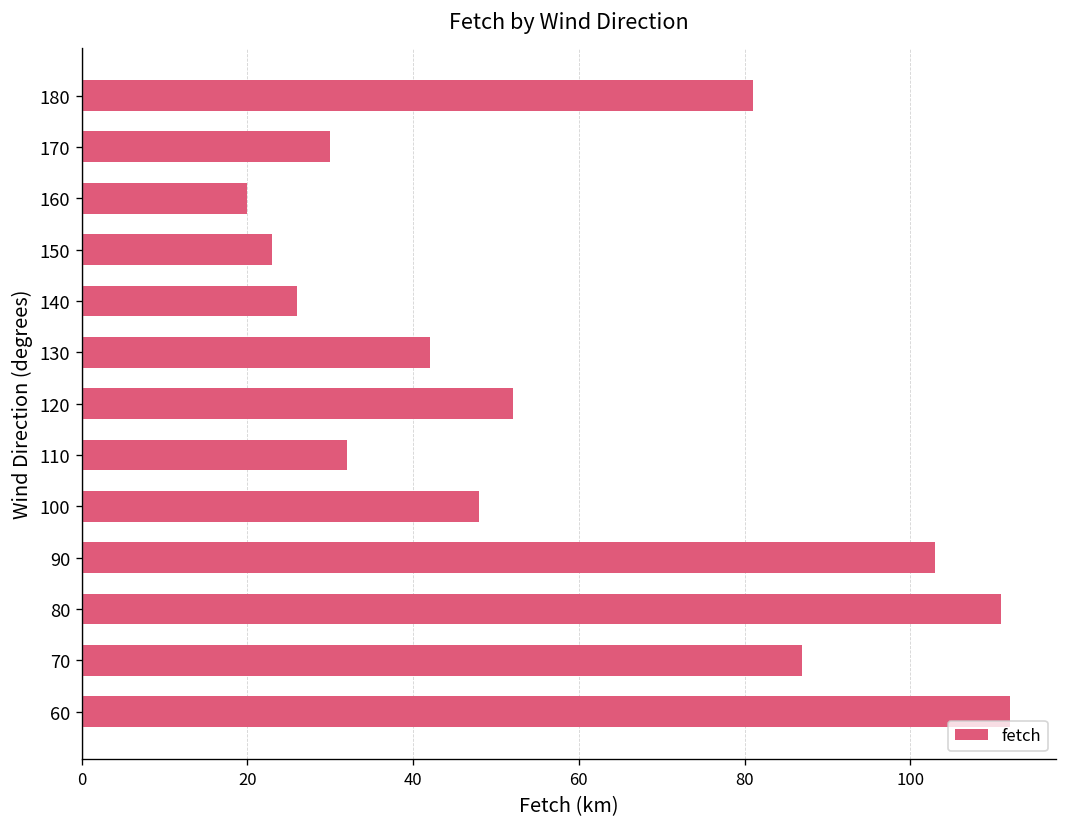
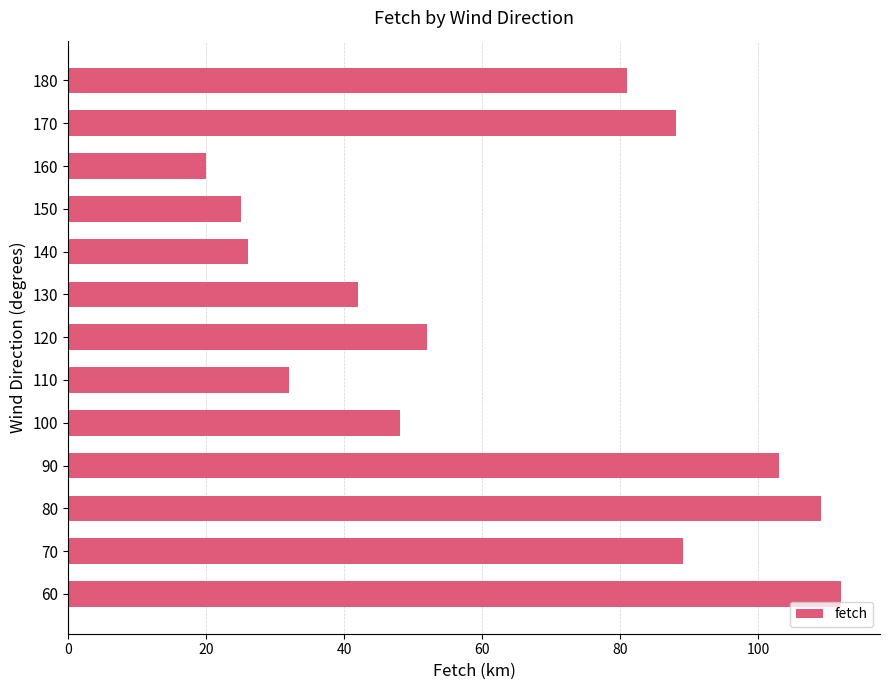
  {
    "180": 81,
-   "170": 30,
+   "170": 88,
    "160": 20,
-   "150": 23,
+   "150": 25,
    "140": 26,
    "130": 42,
    "120": 52,
    "110": 32,
    "100": 48,
    "90": 103,
-   "80": 111,
-   "70": 87,
+   "80": 109,
+   "70": 89,
    "60": 112
  }
